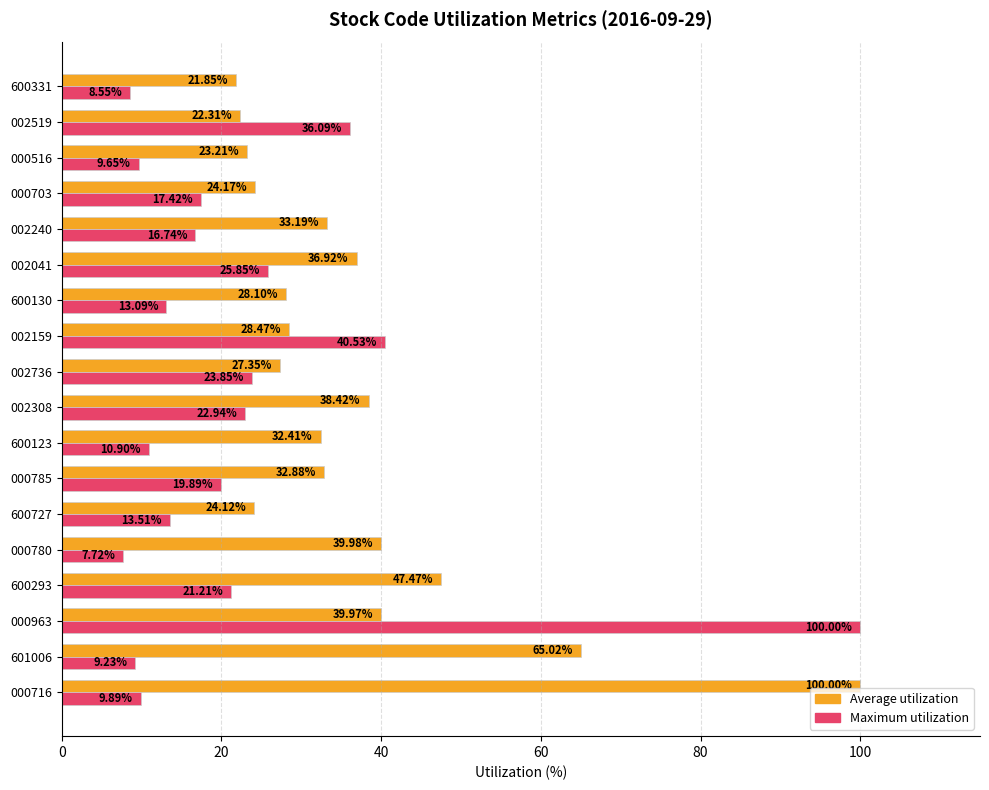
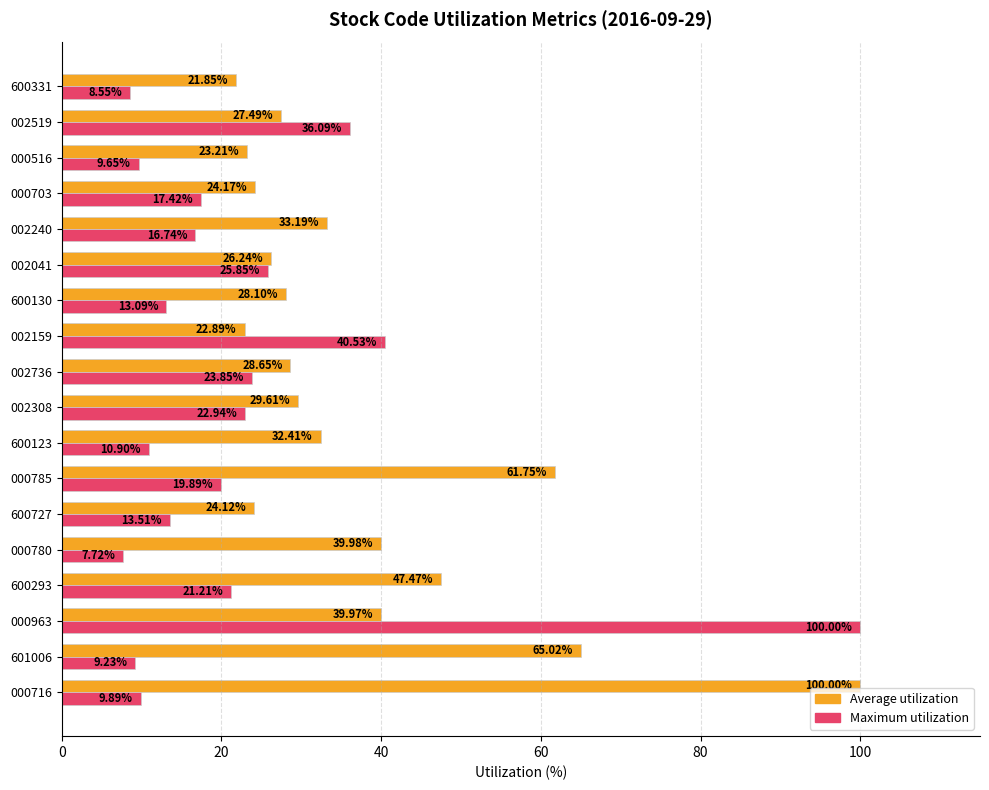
  {
    "Average utilization": {
      "600331": "21.85%",
-     "002519": "22.31%",
+     "002519": "27.49%",
      "000516": "23.21%",
      "000703": "24.17%",
      "002240": "33.19%",
-     "002041": "36.92%",
+     "002041": "26.24%",
      "600130": "28.10%",
-     "002159": "28.47%",
-     "002736": "27.35%",
-     "002308": "38.42%",
+     "002159": "22.89%",
+     "002736": "28.65%",
+     "002308": "29.61%",
      "600123": "32.41%",
-     "000785": "32.88%",
+     "000785": "61.75%",
      "600727": "24.12%",
      "000780": "39.98%",
      "600293": "47.47%",
      "000963": "39.97%",
      "601006": "65.02%"
    },
    "Maximum utilization": {
      "600331": "8.55%",
      "002519": "36.09%",
      "000516": "9.65%",
      "000703": "17.42%",
      "002240": "16.74%",
      "002041": "25.85%",
      "600130": "13.09%",
      "002159": "40.53%",
      "002736": "23.85%",
      "002308": "22.94%",
      "600123": "10.90%",
      "000785": "19.89%",
      "600727": "13.51%",
      "000780": "7.72%",
      "600293": "21.21%",
      "000963": "100.00%",
      "601006": "9.23%",
      "000716": "9.89%"
    }
  }
